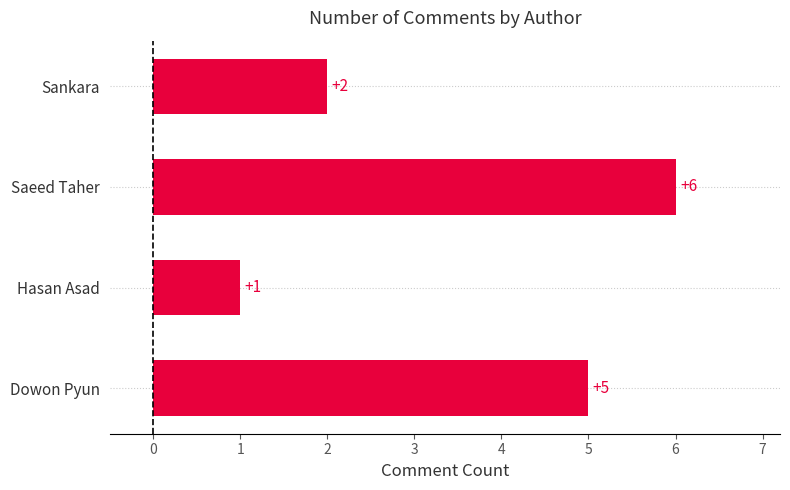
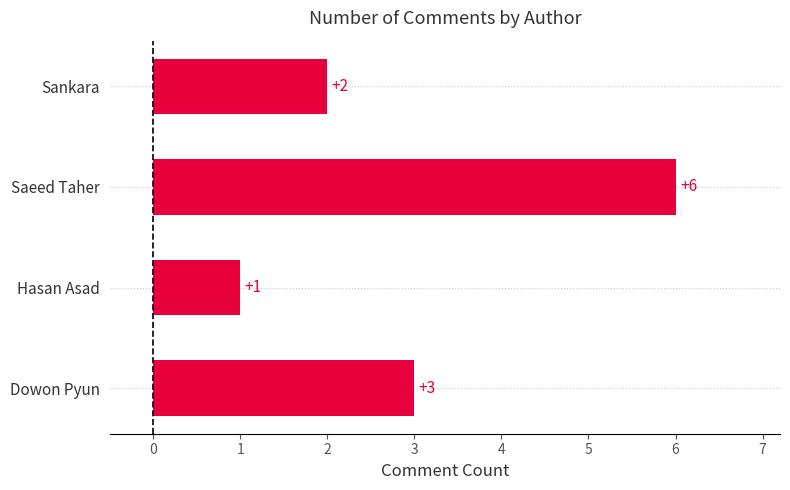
  {
    "Sankara": "+2",
    "Saeed Taher": "+6",
    "Hasan Asad": "+1",
-   "Dowon Pyun": "+5"
+   "Dowon Pyun": "+3"
  }
